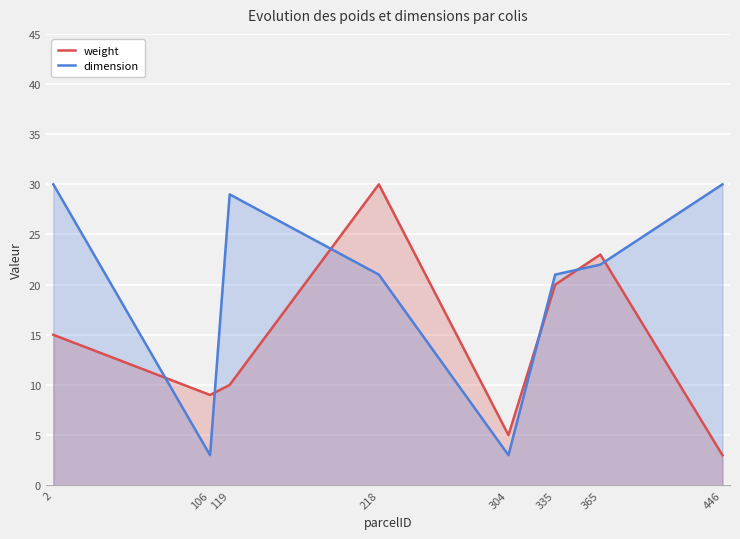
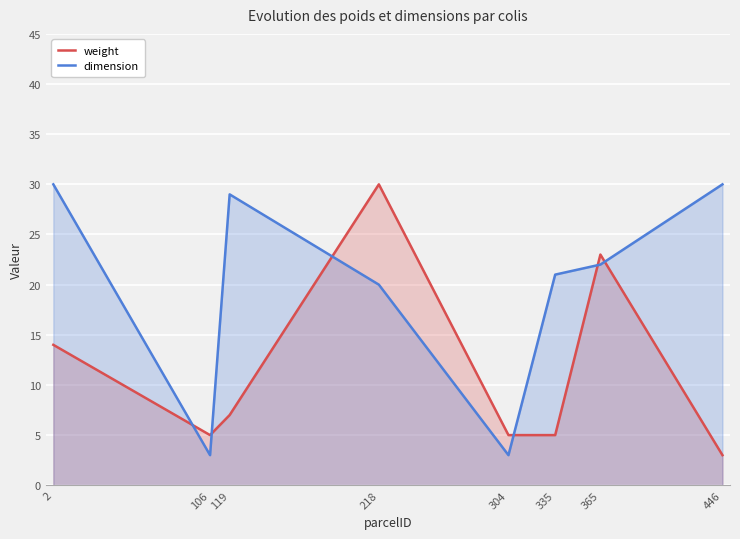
  {
    "weight": {
-     "2": 15,
-     "106": 9,
-     "119": 10,
+     "2": 14,
+     "106": 5,
+     "119": 7,
      "218": 30,
      "304": 5,
-     "335": 20,
+     "335": 5,
      "365": 23,
      "446": 3
    },
    "dimension": {
      "2": 30,
      "106": 3,
      "119": 29,
-     "218": 21,
+     "218": 20,
      "304": 3,
      "335": 21,
      "365": 22,
      "446": 30
    }
  }
